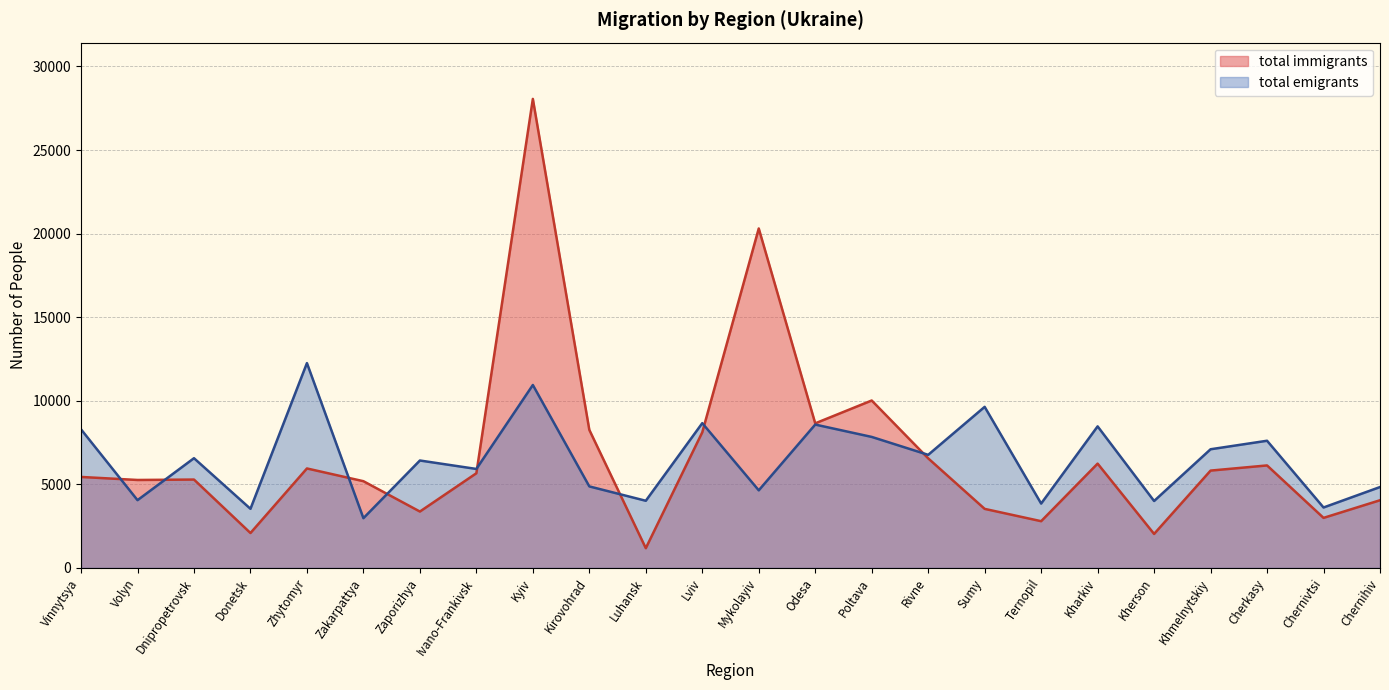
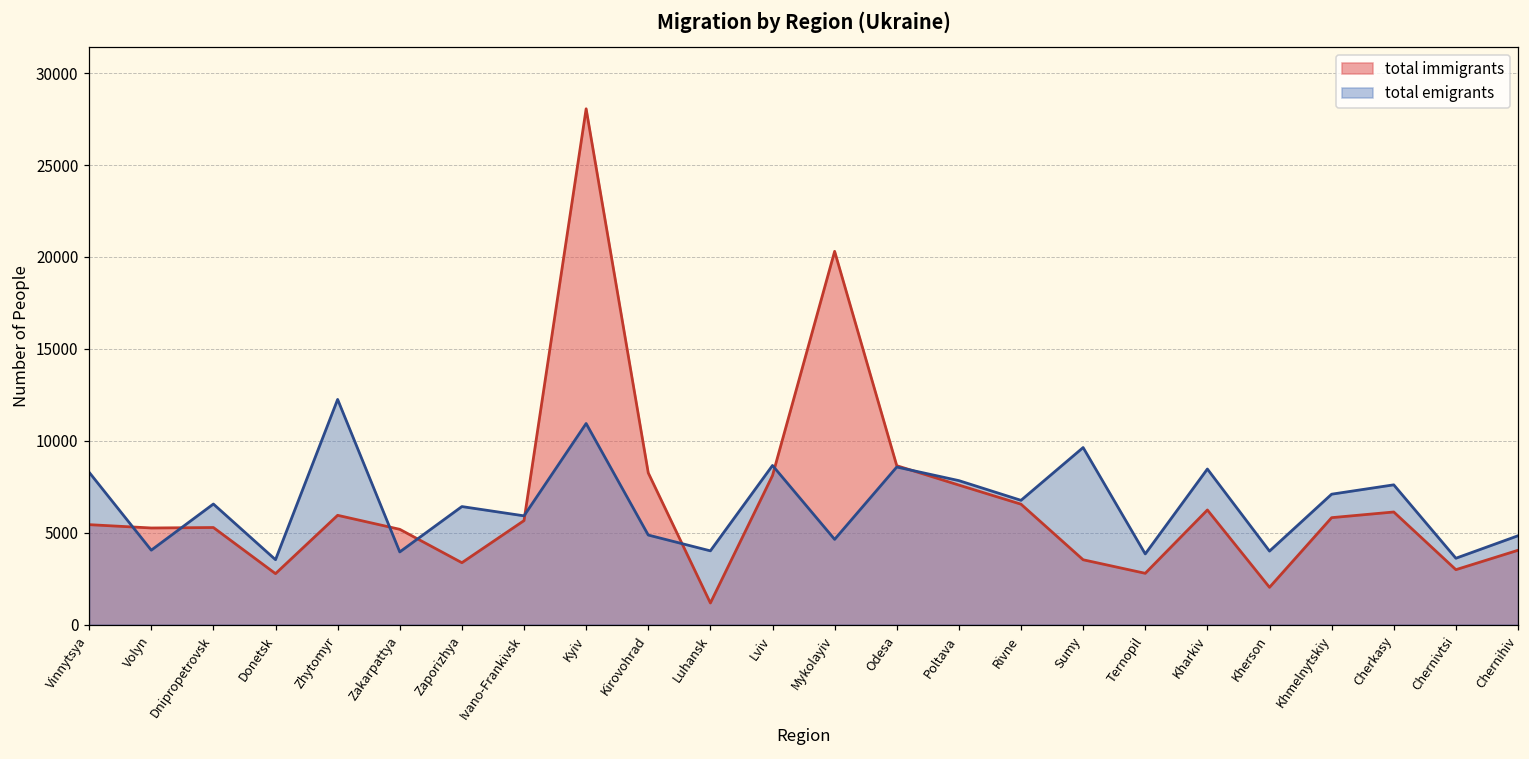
  {
    "total immigrants": {
      "Vinnytsya": 5400,
      "Volyn": 5300,
      "Dnipropetrovsk": 5300,
-     "Donetsk": 2100,
+     "Donetsk": 2800,
      "Zhytomyr": 5900,
      "Zakarpattya": 5200,
      "Zaporizhya": 3400,
      "Ivano-Frankivsk": 5700,
      "Kyiv": 28100,
      "Kirovohrad": 8300,
      "Luhansk": 1200,
      "Lviv": 8100,
      "Mykolayiv": 20300,
-     "Poltava": 10000,
+     "Poltava": 7600,
      "Rivne": 6600,
      "Sumy": 3500,
      "Ternopil": 2800,
      "Kharkiv": 6200,
      "Kherson": 2000,
      "Khmelnytskiy": 5800,
      "Cherkasy": 6100,
      "Chernivtsi": 3000,
      "Chernihiv": 4000
    },
    "total emigrants": {
      "Vinnytsya": 8300,
      "Volyn": 4100,
      "Dnipropetrovsk": 6600,
      "Donetsk": 3500,
      "Zhytomyr": 12300,
-     "Zakarpattya": 3000,
+     "Zakarpattya": 4000,
      "Zaporizhya": 6400,
      "Ivano-Frankivsk": 5900,
      "Kyiv": 10900,
      "Kirovohrad": 4900,
      "Luhansk": 4000,
      "Lviv": 8700,
      "Mykolayiv": 4600,
      "Poltava": 7800,
      "Rivne": 6800,
      "Sumy": 9600,
      "Ternopil": 3800,
      "Kharkiv": 8500,
      "Kherson": 4000,
      "Khmelnytskiy": 7100,
      "Cherkasy": 7600,
      "Chernivtsi": 3600,
      "Chernihiv": 4800
    }
  }
